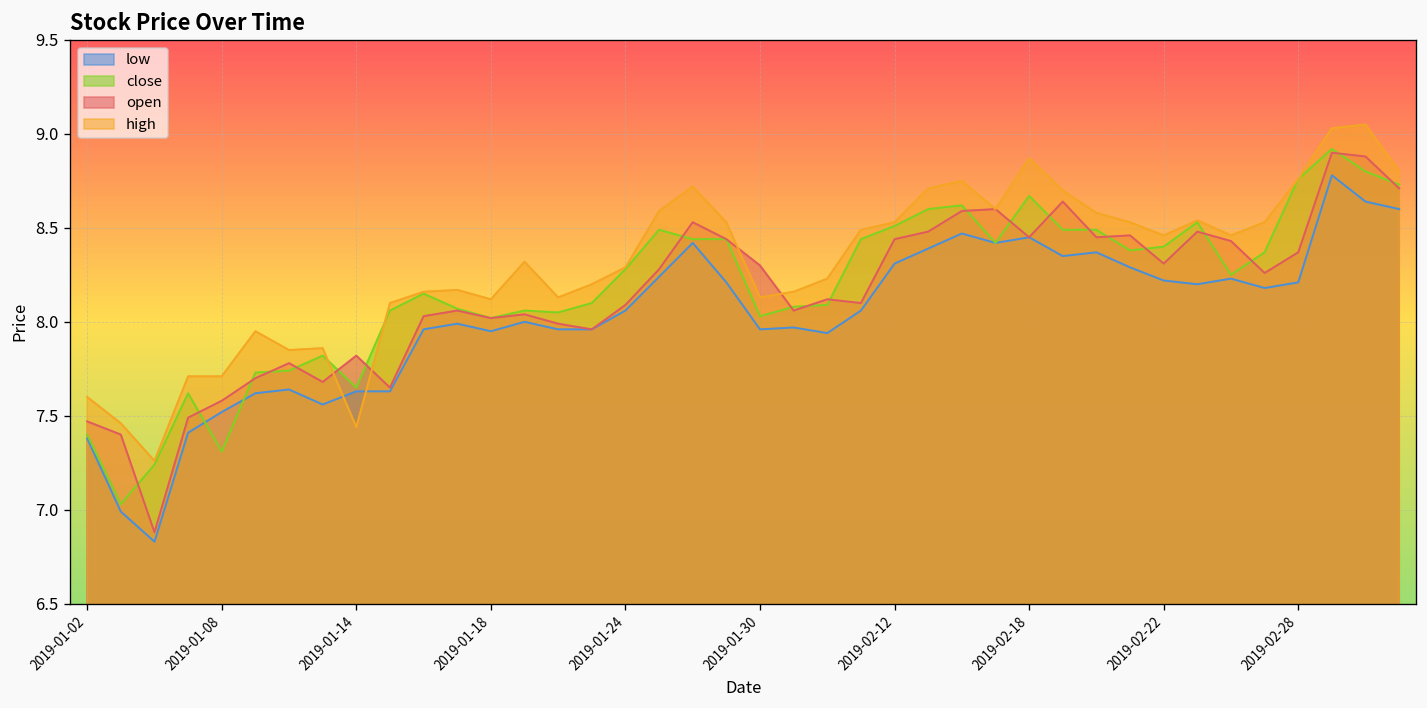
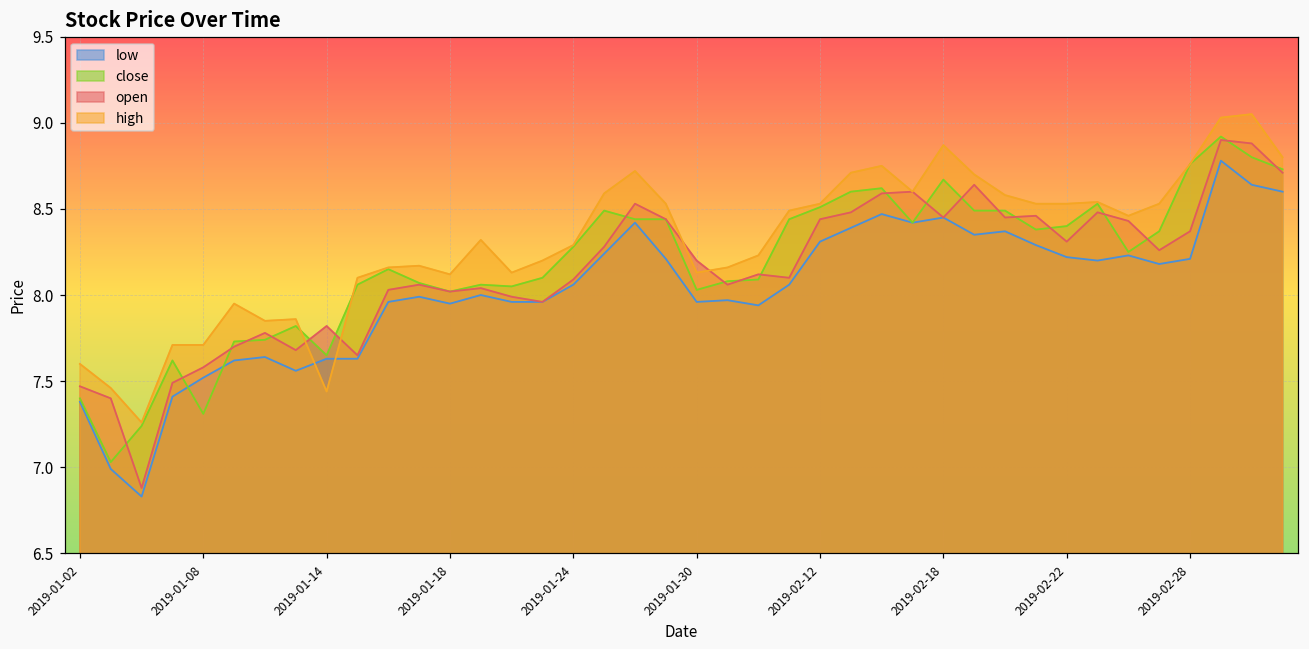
  {
    "low": {
      "2019-01-02": 7.38,
      "2019-01-08": 7.52,
      "2019-01-14": 7.63,
      "2019-01-18": 7.95,
      "2019-01-24": 8.06,
      "2019-01-30": 7.96,
      "2019-02-12": 8.31,
      "2019-02-22": 8.22,
      "2019-02-28": 8.21
    },
    "close": {
      "2019-01-02": 7.40,
      "2019-01-08": 7.31,
      "2019-01-14": 7.65,
      "2019-01-30": 8.03,
      "2019-02-12": 8.51,
      "2019-02-18": 8.67,
      "2019-02-22": 8.40
    },
    "open": {
      "2019-01-02": 7.47,
      "2019-01-08": 7.58,
      "2019-01-14": 7.82,
      "2019-01-24": 8.1,
-     "2019-01-30": 8.3,
+     "2019-01-30": 8.2,
      "2019-02-12": 8.44,
      "2019-02-22": 8.3,
      "2019-02-28": 8.37
    },
    "high": {
      "2019-01-02": 7.60,
      "2019-01-08": 7.71,
      "2019-01-14": 7.44,
      "2019-01-18": 8.12,
      "2019-01-30": 8.13,
      "2019-02-12": 8.53,
      "2019-02-18": 8.87,
-     "2019-02-22": 8.46
+     "2019-02-22": 8.53
    }
  }
